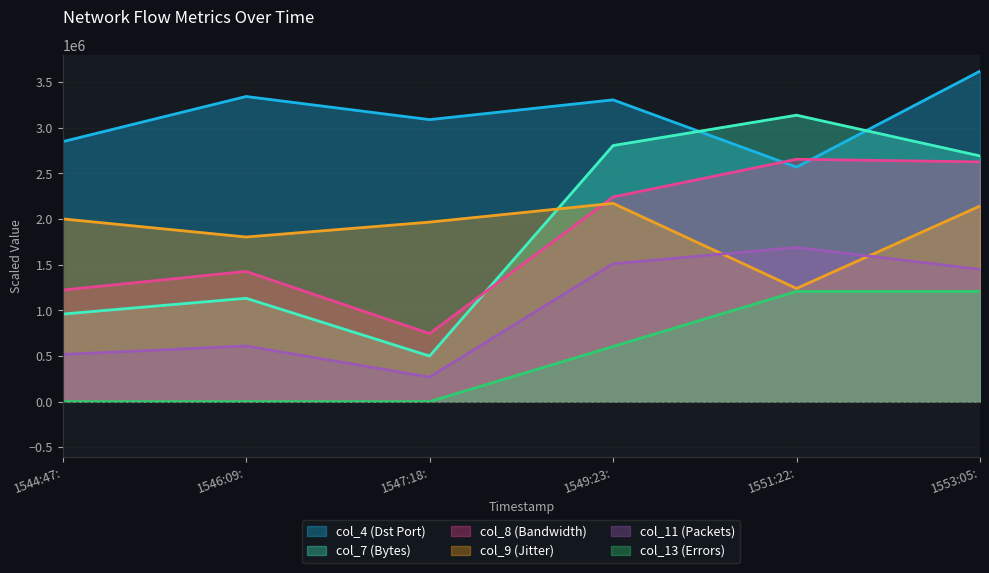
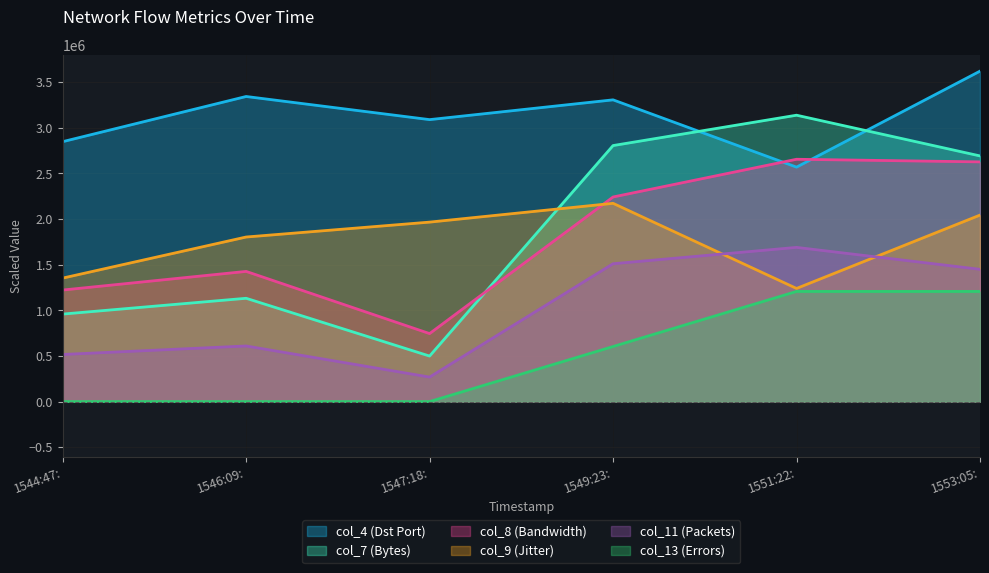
  {
    "col_9 (Jitter)": {
-     "1544:47:": 2000000,
+     "1544:47:": 1400000,
      "1546:09:": 1800000,
      "1547:18:": 2000000,
      "1549:23:": 2200000,
      "1551:22:": 1200000,
-     "1553:05:": 2100000
+     "1553:05:": 2000000
    }
  }
